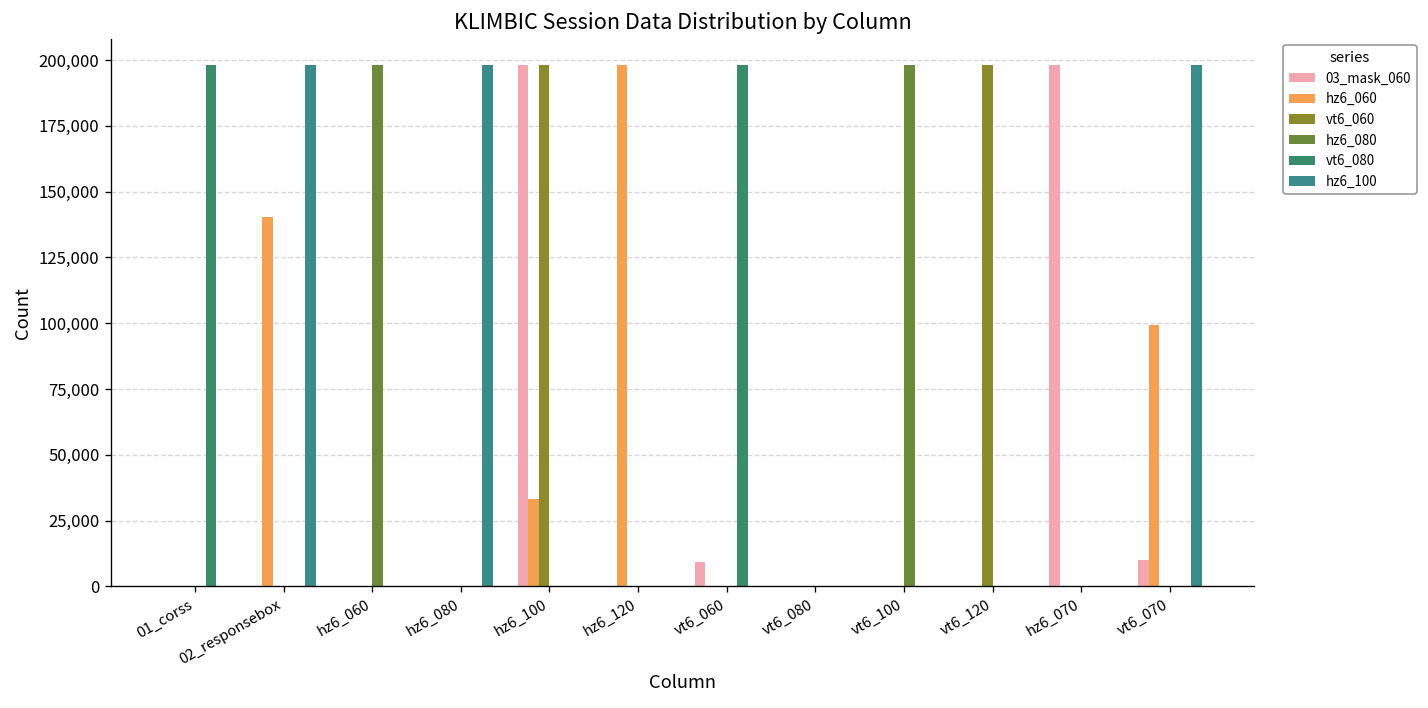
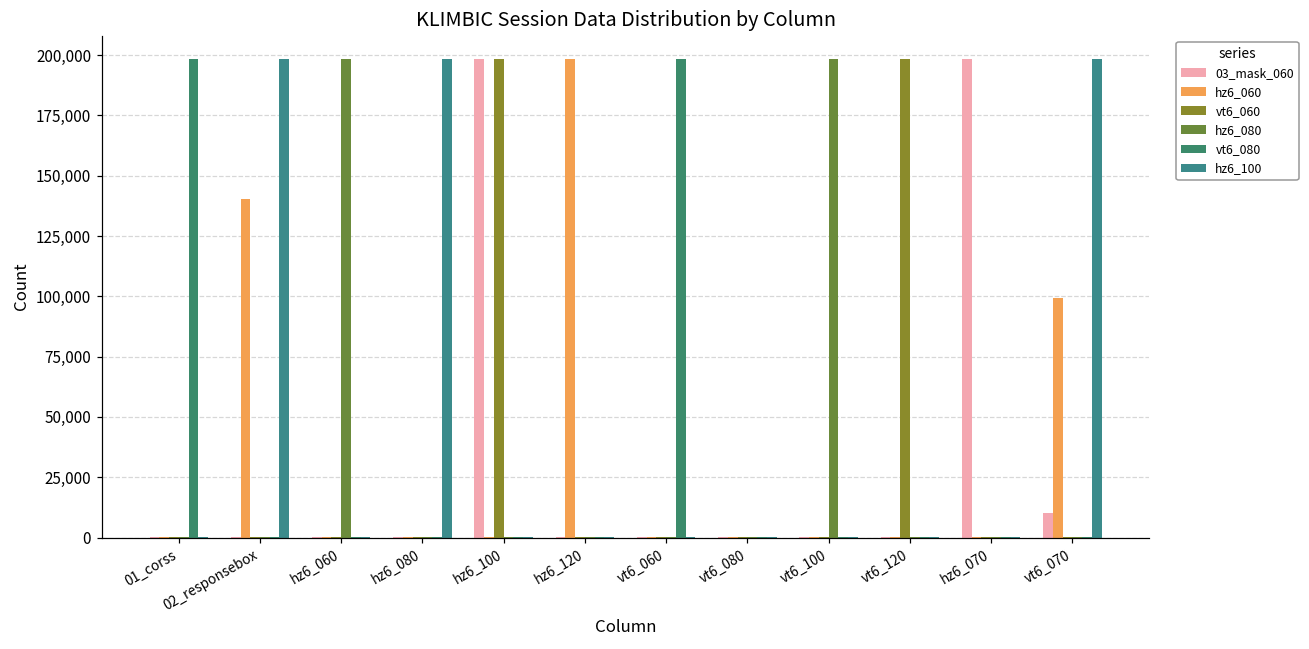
  {
    "03_mask_060": {
      "hz6_100": "198,000",
-     "vt6_060": "9,000",
+     "vt6_060": "0",
      "hz6_070": "198,000",
      "vt6_070": "10,000"
    },
    "hz6_060": {
      "02_responsebox": "140,000",
-     "hz6_100": "33,000",
+     "hz6_100": "0",
      "hz6_120": "198,000",
      "vt6_070": "99,000"
    }
  }
